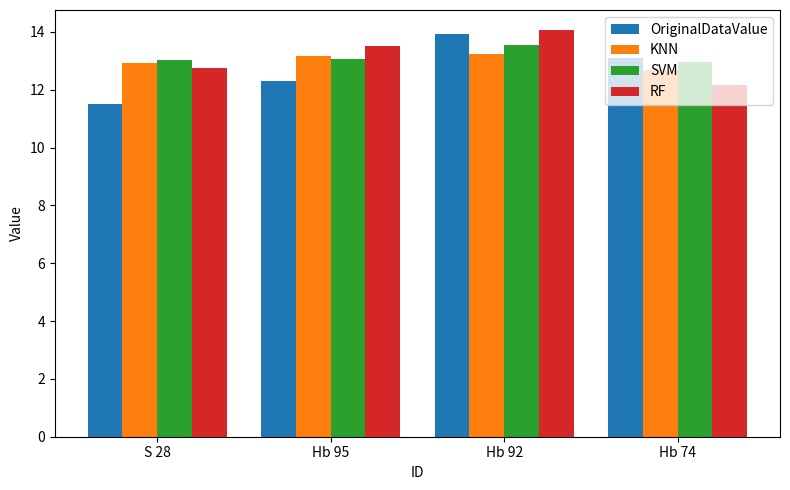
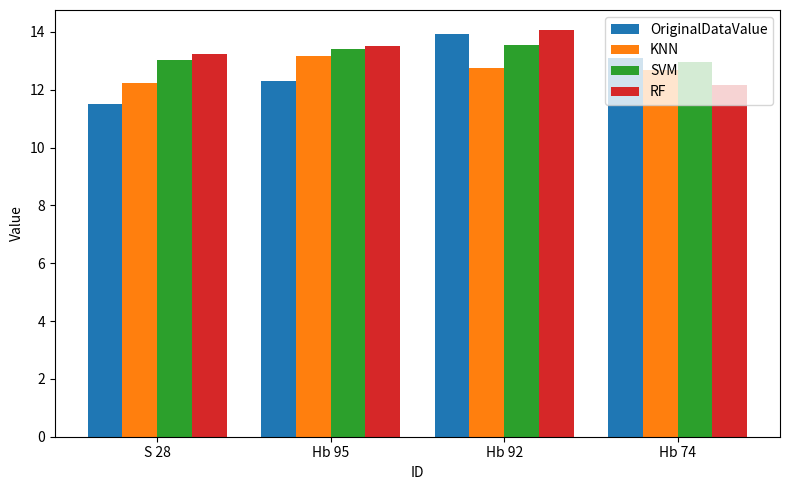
  {
    "OriginalDataValue": {
      "S 28": 11.5,
      "Hb 95": 12.3,
      "Hb 92": 13.9
    },
    "KNN": {
-     "S 28": 12.9,
+     "S 28": 12.2,
      "Hb 95": 13.2,
-     "Hb 92": 13.2
+     "Hb 92": 12.8
    },
    "SVM": {
      "S 28": 13.0,
-     "Hb 95": 13.1,
+     "Hb 95": 13.4,
      "Hb 92": 13.5
    },
    "RF": {
-     "S 28": 12.8,
+     "S 28": 13.2,
      "Hb 95": 13.5,
      "Hb 92": 14.1
    }
  }
